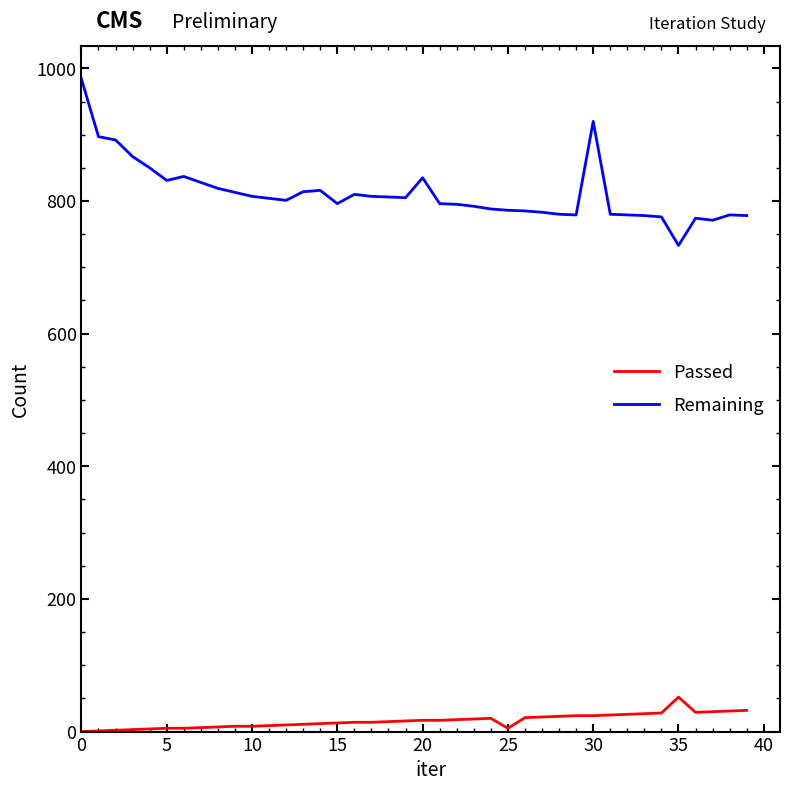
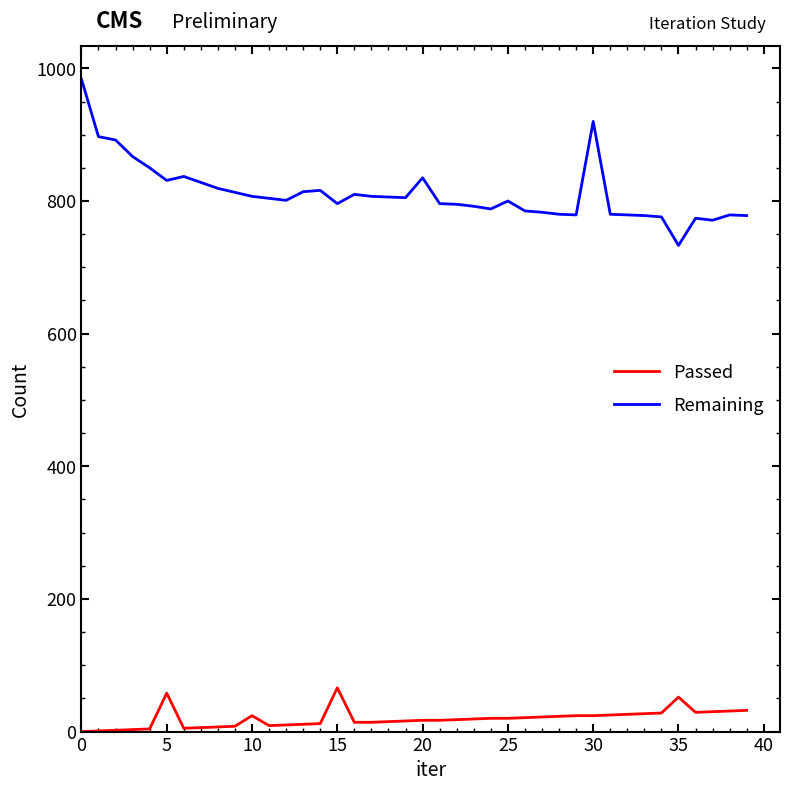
  {
    "Passed": {
      "0": 0,
-     "5": 10,
-     "10": 10,
-     "15": 10,
+     "5": 60,
+     "10": 20,
+     "15": 70,
      "20": 20,
-     "25": 10,
+     "25": 20,
      "30": 20,
      "35": 50
    },
    "Remaining": {
      "0": 980,
      "5": 830,
      "10": 810,
      "15": 800,
      "20": 840,
-     "25": 790,
+     "25": 800,
      "30": 920,
      "35": 730
    }
  }
